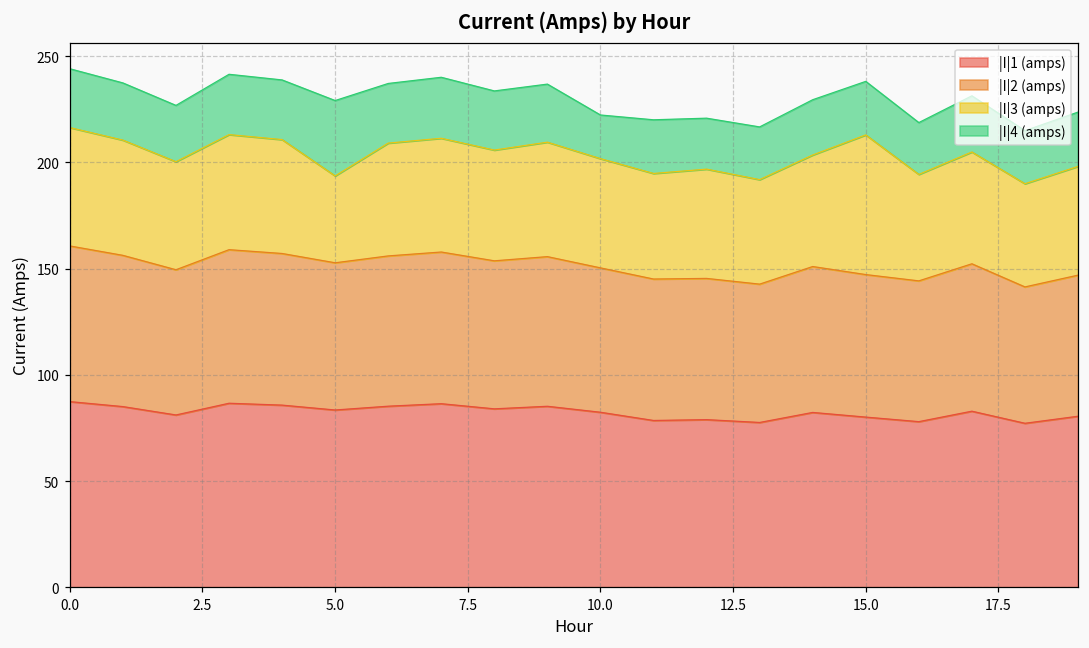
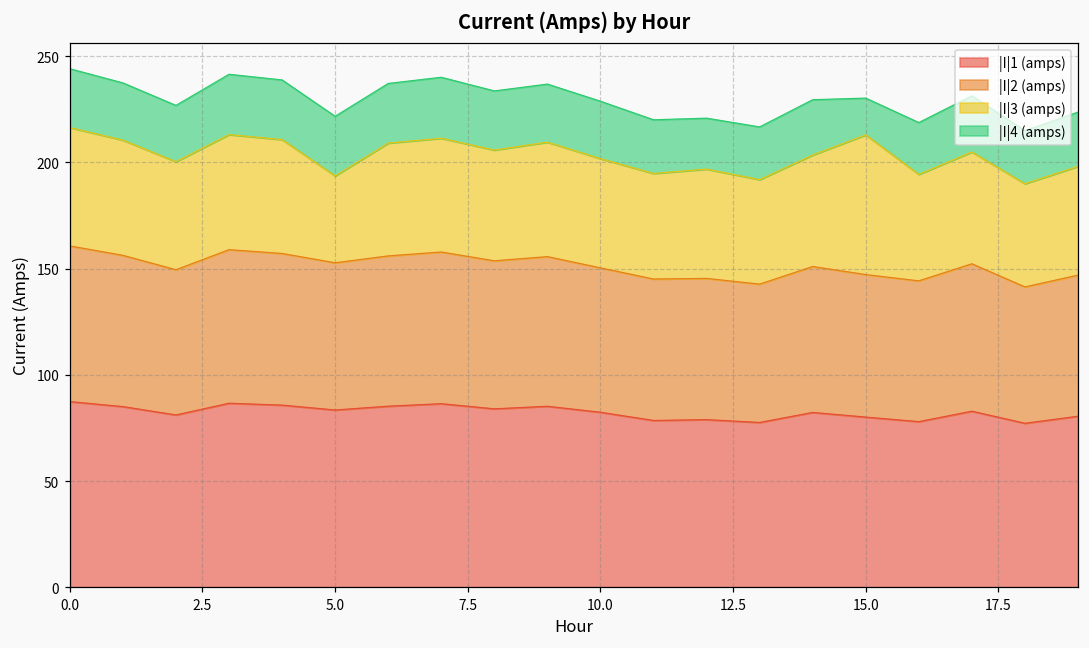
  {
    "|I|3 (amps)": {
      "0.0": 56,
      "5.0": 41,
      "10.0": 51,
      "15.0": 66
    },
    "|I|4 (amps)": {
      "0.0": 28,
-     "5.0": 35,
-     "10.0": 21,
-     "15.0": 25
+     "5.0": 28,
+     "10.0": 27,
+     "15.0": 17
    }
  }
